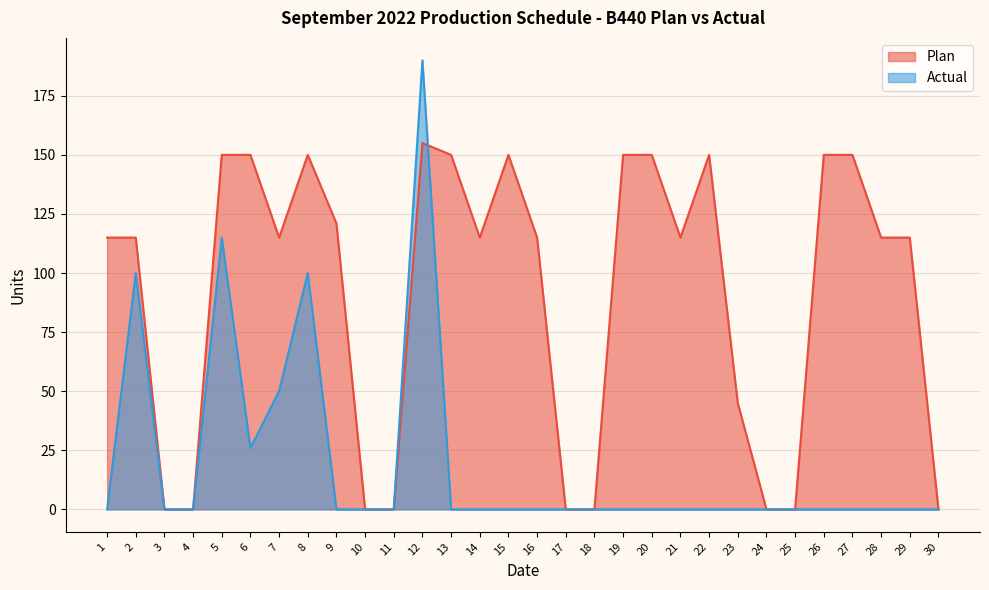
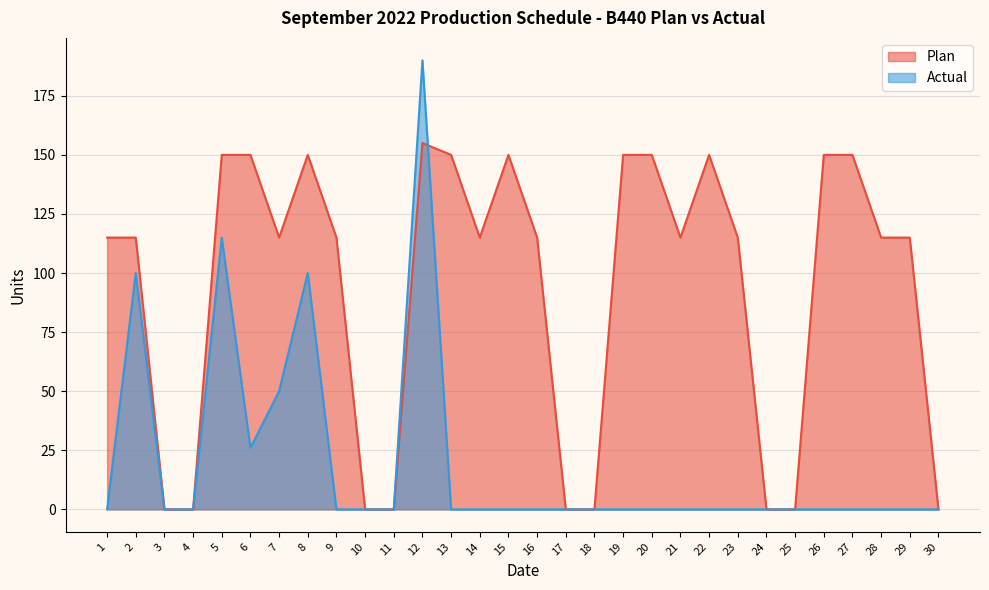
  {
    "Plan": {
      "1": 115,
      "2": 115,
      "5": 150,
      "6": 150,
      "7": 115,
      "8": 150,
-     "9": 121,
+     "9": 115,
      "12": 155,
      "13": 150,
      "14": 115,
      "15": 150,
      "16": 115,
      "19": 150,
      "20": 150,
      "21": 115,
      "22": 150,
-     "23": 45,
+     "23": 115,
      "26": 150,
      "27": 150,
      "28": 115,
      "29": 115
    },
    "Actual": {
      "1": 0,
      "2": 100,
      "5": 115,
      "6": 26,
      "7": 50,
      "8": 100,
      "9": 0,
      "12": 190,
      "13": 0,
      "14": 0,
      "15": 0,
      "16": 0,
      "19": 0,
      "20": 0,
      "21": 0,
      "22": 0,
      "23": 0,
      "26": 0,
      "27": 0,
      "28": 0,
      "29": 0
    }
  }
